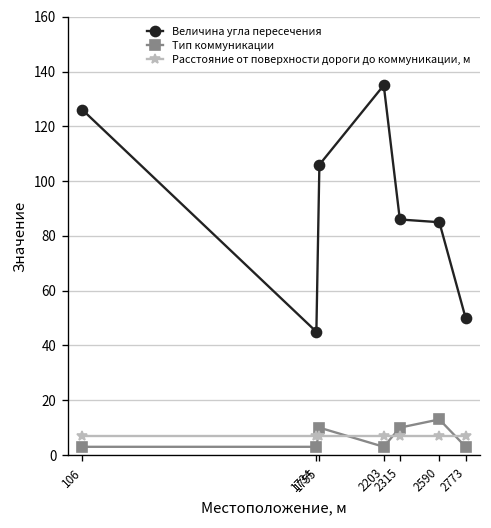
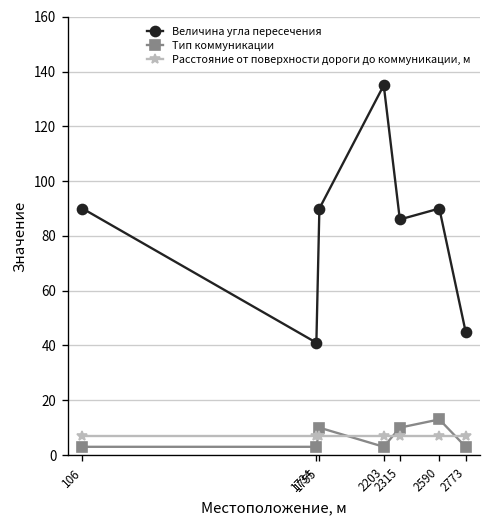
  {
    "Величина угла пересечения": {
-     "106": 126,
-     "1734": 45,
-     "1755": 106,
+     "106": 90,
+     "1734": 41,
+     "1755": 90,
      "2203": 135,
      "2315": 86,
-     "2590": 85,
-     "2773": 50
+     "2590": 90,
+     "2773": 45
    },
    "Тип коммуникации": {
      "106": 3,
      "1734": 3,
      "1755": 10,
      "2203": 3,
      "2315": 10,
      "2590": 13,
      "2773": 3
    },
    "Расстояние от поверхности дороги до коммуникации, м": {
      "106": 7,
      "1734": 7,
      "1755": 7,
      "2203": 7,
      "2315": 7,
      "2590": 7,
      "2773": 7
    }
  }
